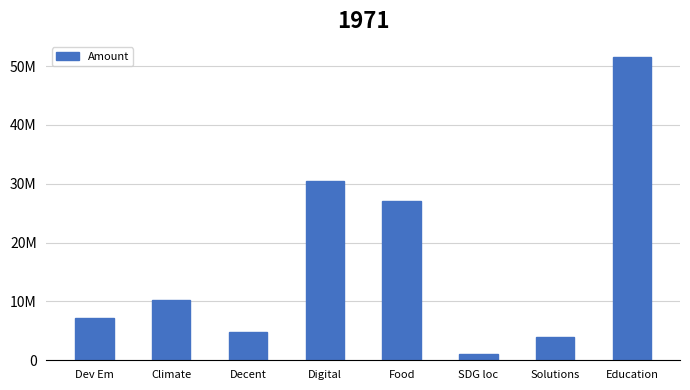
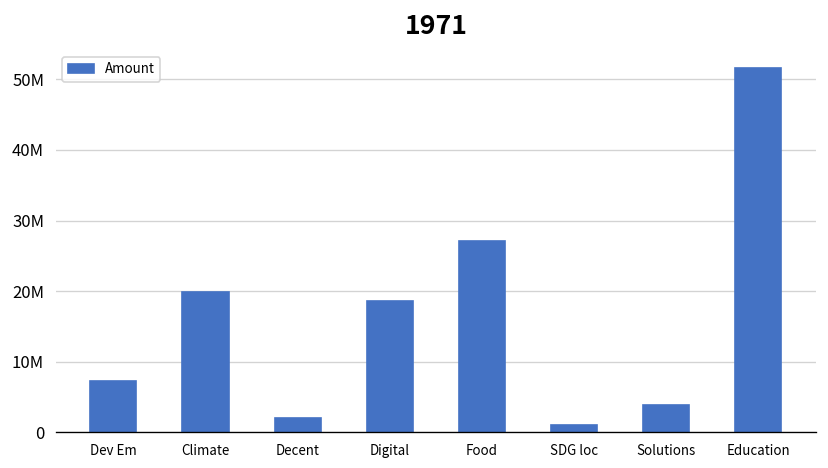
  {
    "Dev Em": 7000000,
-   "Climate": 10000000,
-   "Decent": 5000000,
-   "Digital": 30000000,
+   "Climate": 20000000,
+   "Decent": 2000000,
+   "Digital": 19000000,
    "Food": 27000000,
    "SDG loc": 1000000,
    "Solutions": 4000000,
    "Education": 52000000
  }
